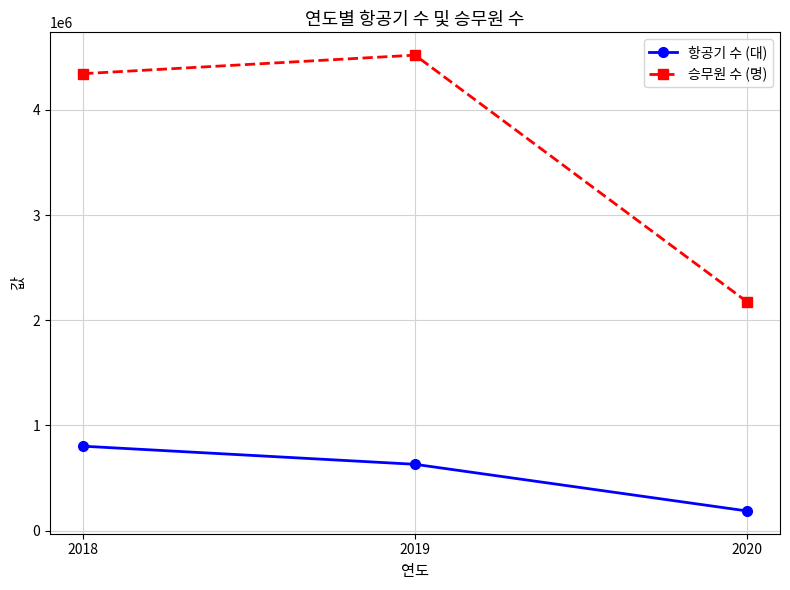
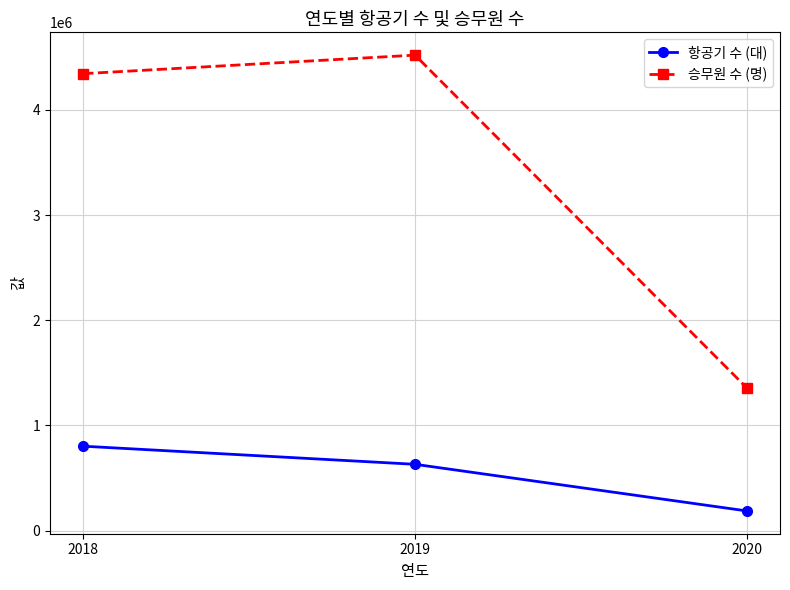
  {
    "항공기 수 (대)": {
      "2018": 800000,
      "2019": 630000,
      "2020": 190000
    },
    "승무원 수 (명)": {
      "2018": 4340000,
      "2019": 4520000,
-     "2020": 2180000
+     "2020": 1360000
    }
  }
